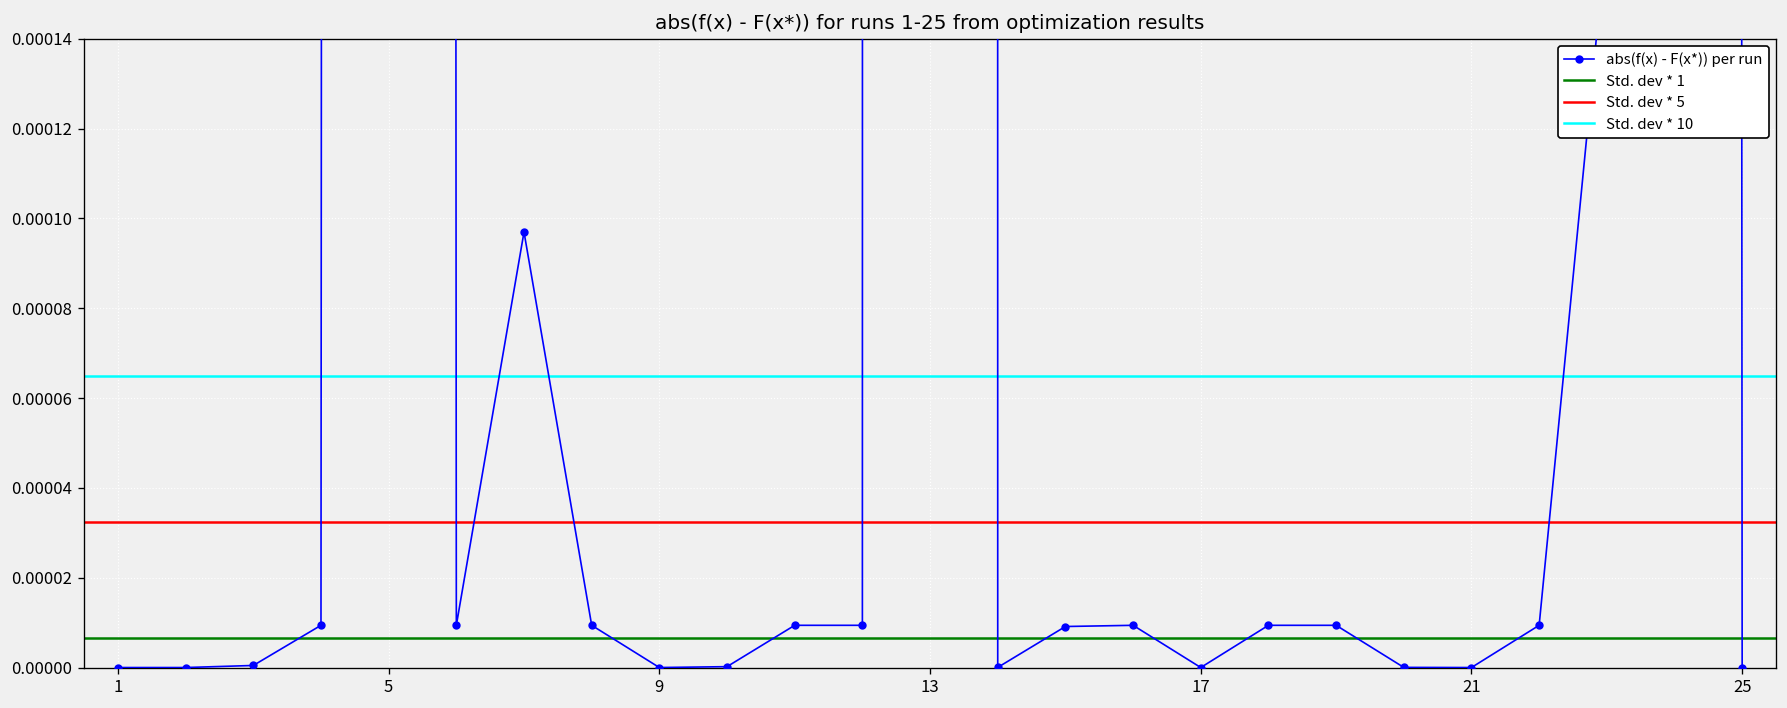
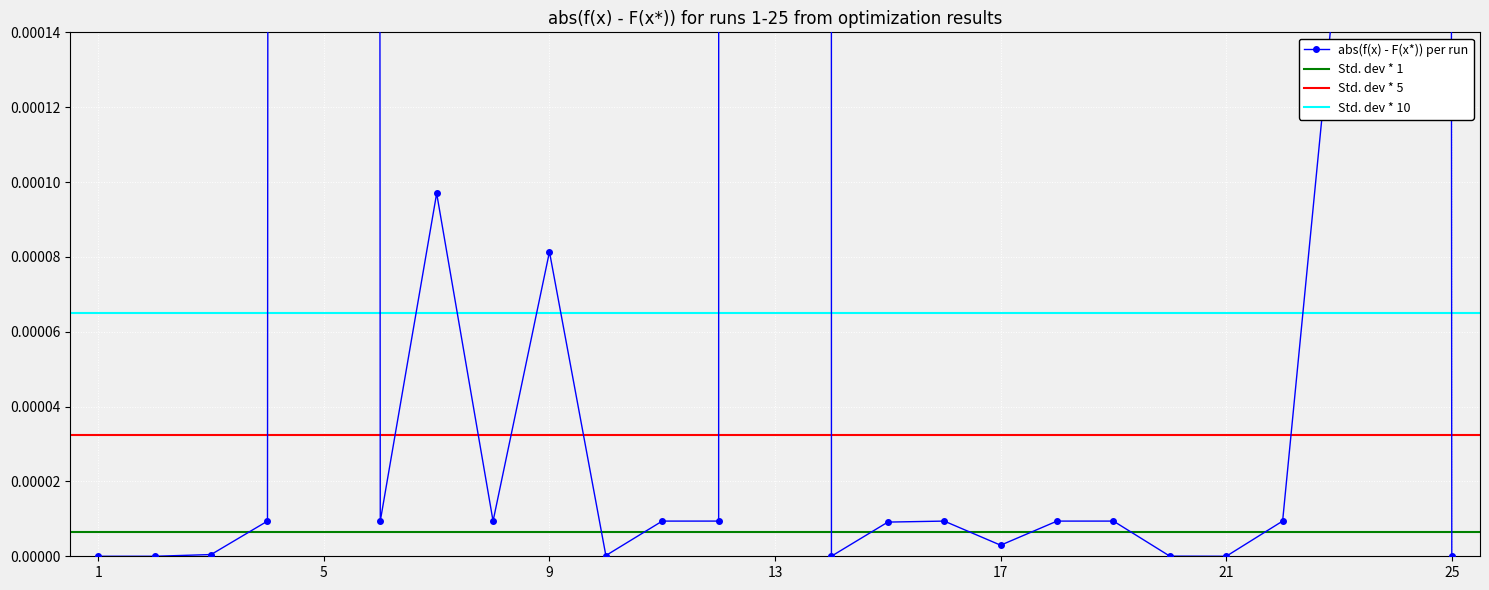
  {
    "1": 0.000000,
-   "9": 0.0000,
-   "17": 0.000000,
+   "9": 0.0001,
+   "17": 0.000003,
    "21": 0.000000,
    "25": 0.000000
  }
